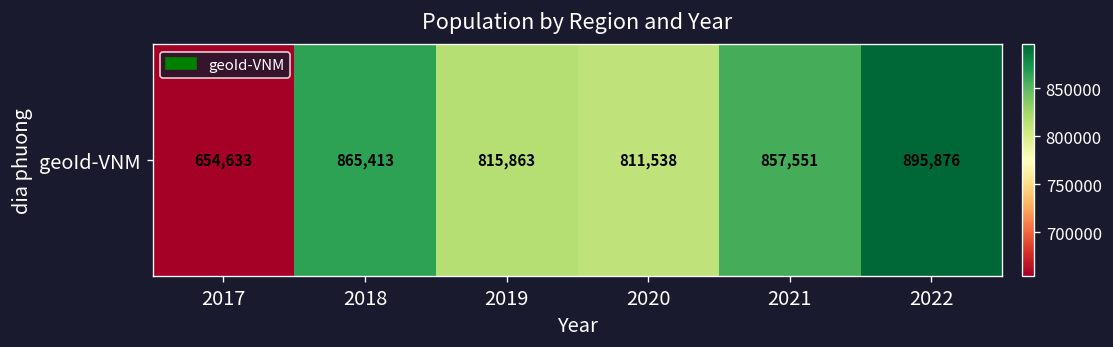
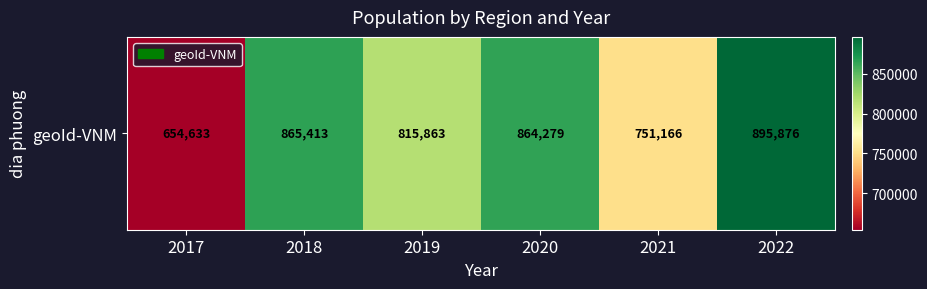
  {
    "geoId-VNM": {
      "2017": "654,633",
      "2018": "865,413",
      "2019": "815,863",
-     "2020": "811,538",
-     "2021": "857,551",
+     "2020": "864,279",
+     "2021": "751,166",
      "2022": "895,876"
    }
  }
